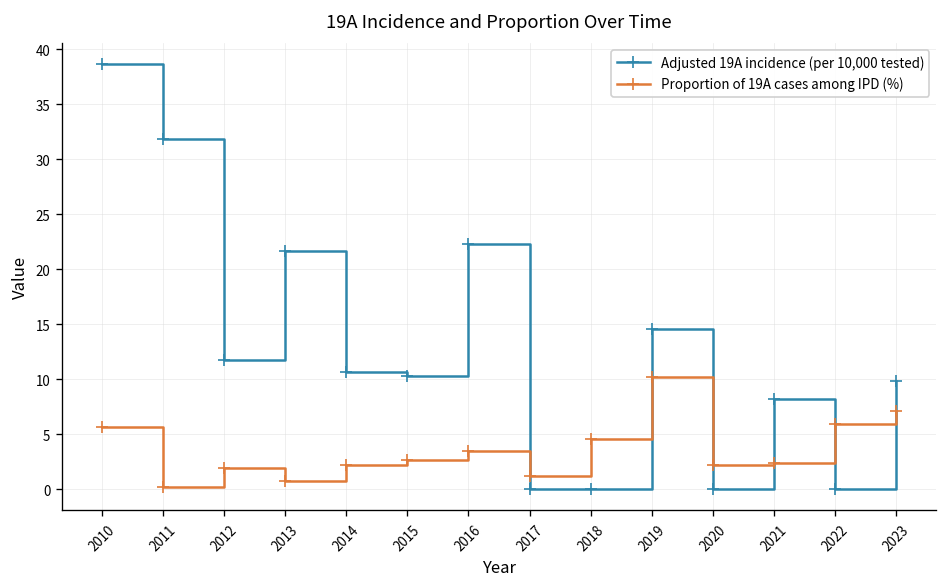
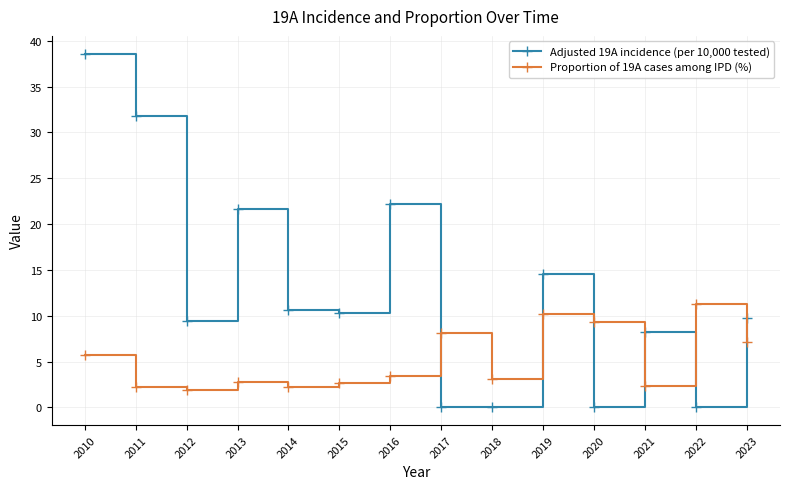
  {
    "Adjusted 19A incidence (per 10,000 tested)": {
      "2010": 39,
      "2011": 32,
-     "2012": 12,
+     "2012": 9,
      "2013": 22,
      "2014": 11,
      "2015": 10,
      "2016": 22,
      "2017": 0,
      "2018": 0,
      "2019": 15,
      "2020": 0,
      "2021": 8,
      "2022": 0,
      "2023": 10
    },
    "Proportion of 19A cases among IPD (%)": {
      "2010": 6,
-     "2011": 0,
+     "2011": 2,
      "2012": 2,
-     "2013": 1,
+     "2013": 3,
      "2014": 2,
      "2015": 3,
      "2016": 3,
-     "2017": 1,
-     "2018": 5,
+     "2017": 8,
+     "2018": 3,
      "2019": 10,
-     "2020": 2,
+     "2020": 9,
      "2021": 2,
-     "2022": 6,
+     "2022": 11,
      "2023": 7
    }
  }
